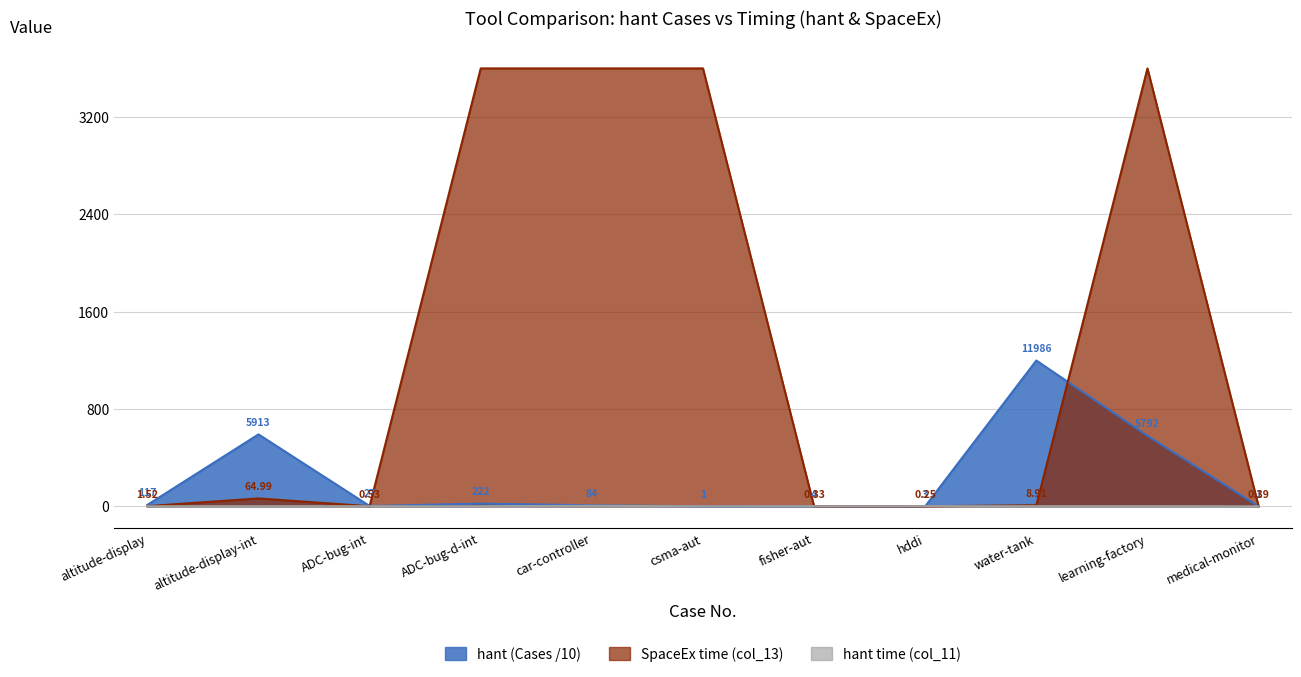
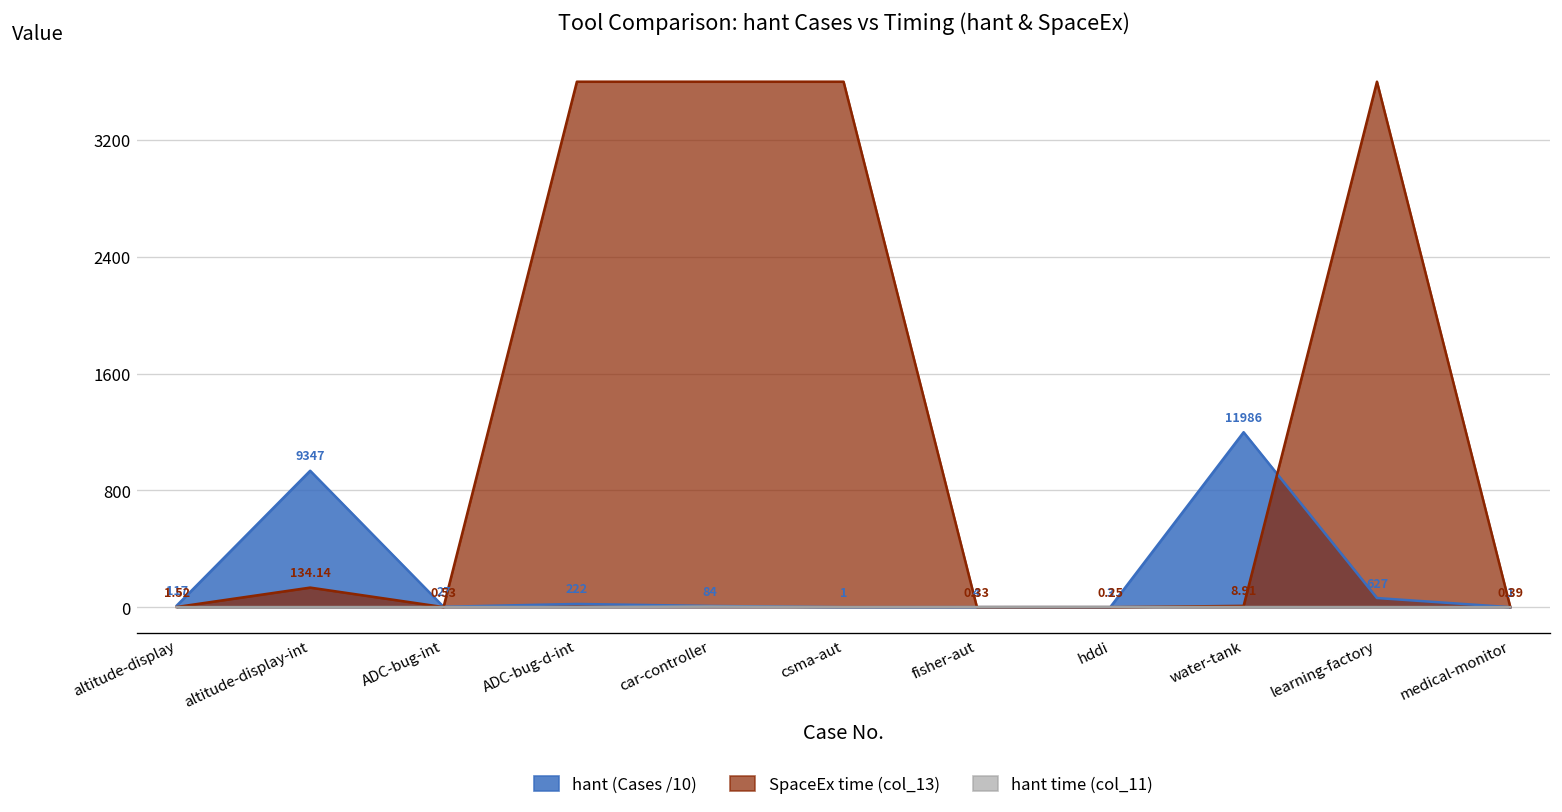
  {
    "hant (Cases /10)": {
-     "altitude-display-int": 5913,
-     "learning-factory": 5792
+     "altitude-display-int": 9347,
+     "learning-factory": 627
    },
    "SpaceEx time (col_13)": {
-     "altitude-display-int": 64.99
+     "altitude-display-int": 134.14
    },
    "hant time (col_11)": {
      "altitude-display-int": 0,
      "ADC-bug-d-int": 0,
      "learning-factory": 0
    }
  }
